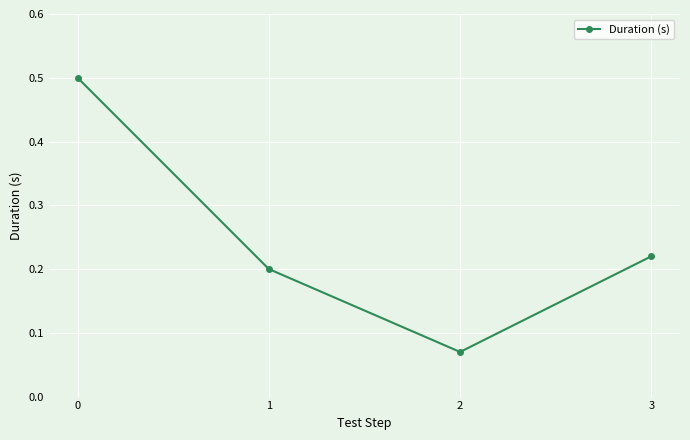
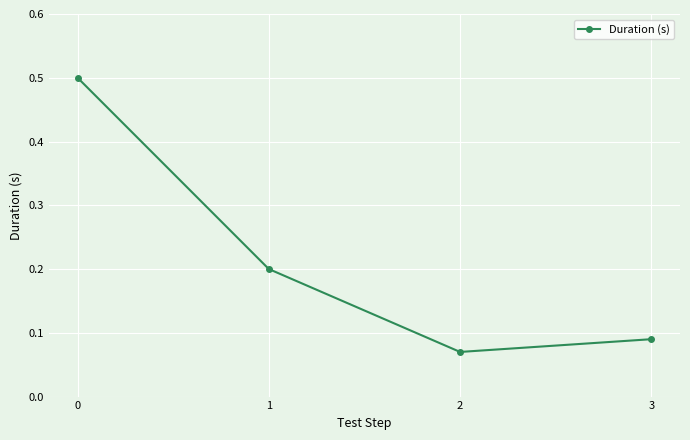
  {
    "0": 0.50,
    "1": 0.20,
    "2": 0.07,
-   "3": 0.22
+   "3": 0.09
  }
